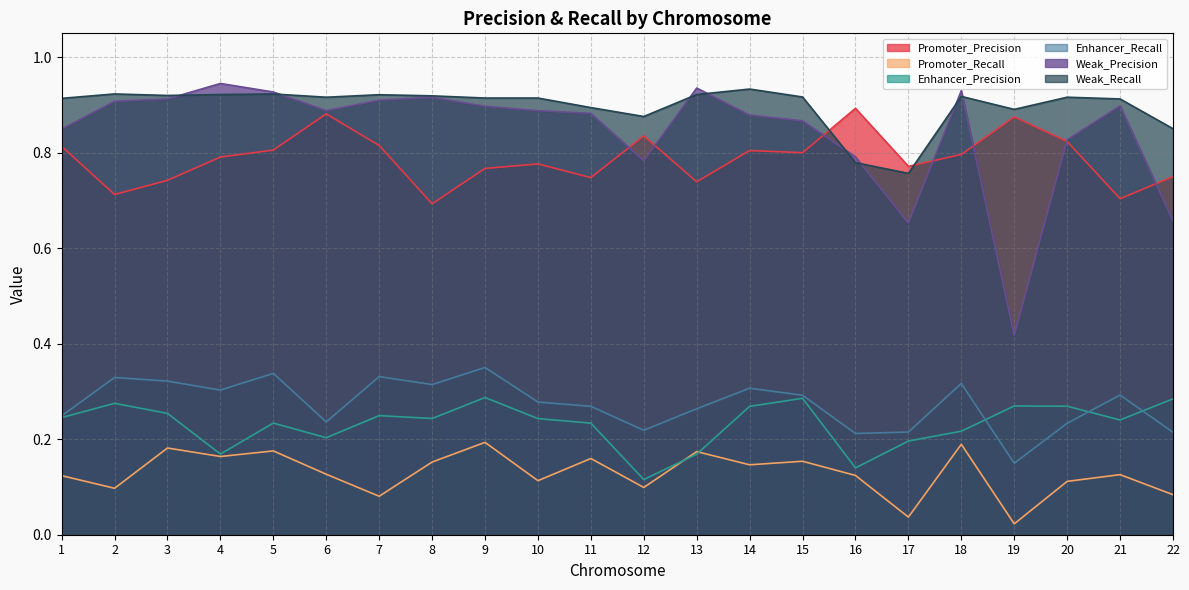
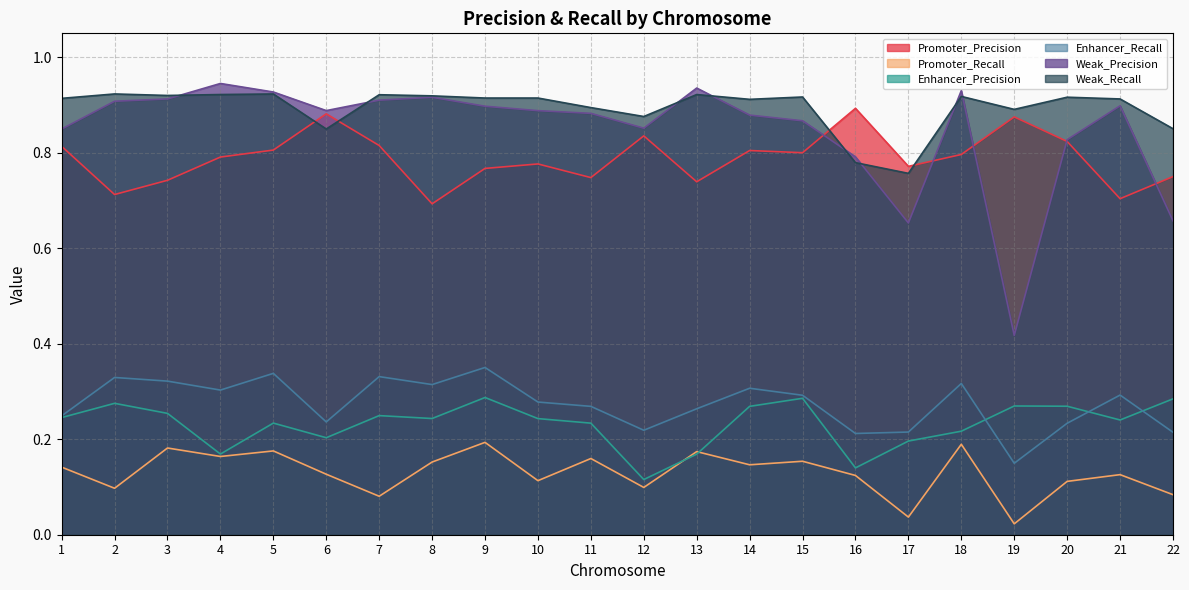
  {
    "Promoter_Precision": {
      "1": 0.81,
      "2": 0.71,
      "3": 0.74,
      "4": 0.79,
      "5": 0.81,
      "6": 0.88,
      "7": 0.82,
      "8": 0.69,
      "9": 0.77,
      "10": 0.78,
      "11": 0.75,
      "12": 0.84,
      "13": 0.74,
      "14": 0.80,
      "15": 0.80,
      "16": 0.89,
      "17": 0.77,
      "18": 0.80,
      "19": 0.88,
      "21": 0.70,
      "22": 0.75
    },
    "Promoter_Recall": {
-     "1": 0.12,
+     "1": 0.14,
      "2": 0.10,
      "3": 0.18,
      "5": 0.18,
      "6": 0.13,
      "7": 0.08,
      "8": 0.15,
      "9": 0.19,
      "10": 0.11,
      "11": 0.16,
      "12": 0.10,
      "14": 0.15,
      "15": 0.15,
      "16": 0.12,
      "17": 0.04,
      "18": 0.19,
      "19": 0.02,
      "20": 0.11,
      "21": 0.13,
      "22": 0.08
    },
    "Weak_Precision": {
      "1": 0.85,
      "2": 0.91,
      "3": 0.91,
      "4": 0.94,
      "6": 0.89,
      "7": 0.91,
      "9": 0.90,
      "10": 0.89,
      "11": 0.88,
-     "12": 0.78,
+     "12": 0.85,
      "13": 0.94,
      "14": 0.88,
      "15": 0.87,
      "16": 0.79,
      "17": 0.65,
      "18": 0.93,
      "19": 0.42,
      "21": 0.90,
      "22": 0.66
    },
    "Weak_Recall": {
      "1": 0.91,
      "2": 0.92,
      "3": 0.92,
      "4": 0.92,
-     "6": 0.92,
+     "6": 0.85,
      "7": 0.92,
      "9": 0.91,
      "10": 0.91,
      "11": 0.89,
      "12": 0.88,
      "13": 0.92,
-     "14": 0.93,
+     "14": 0.91,
      "15": 0.92,
      "16": 0.78,
      "17": 0.76,
      "18": 0.92,
      "19": 0.89,
      "20": 0.92,
      "21": 0.91,
      "22": 0.85
    }
  }
